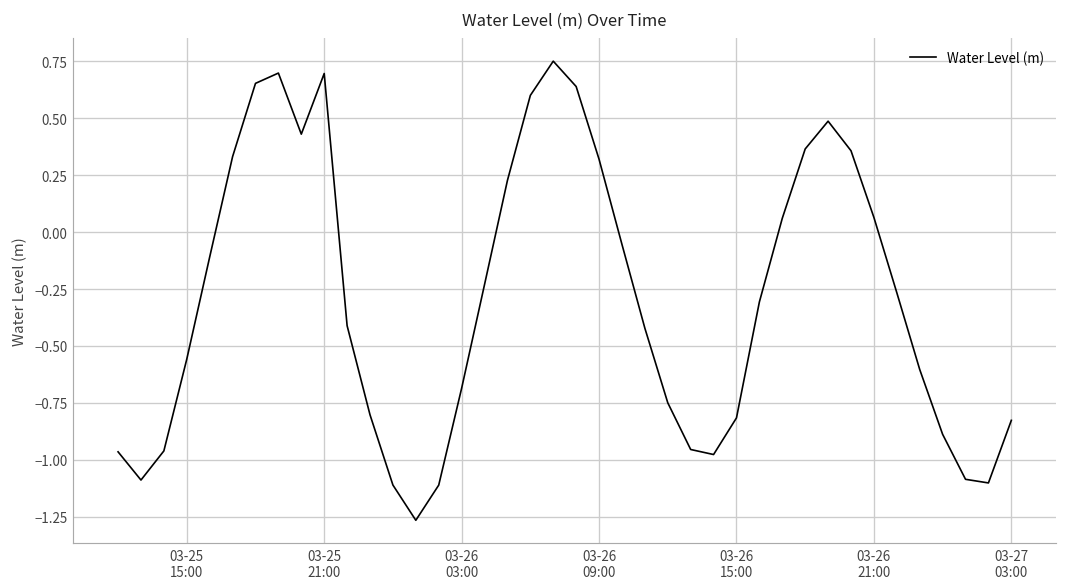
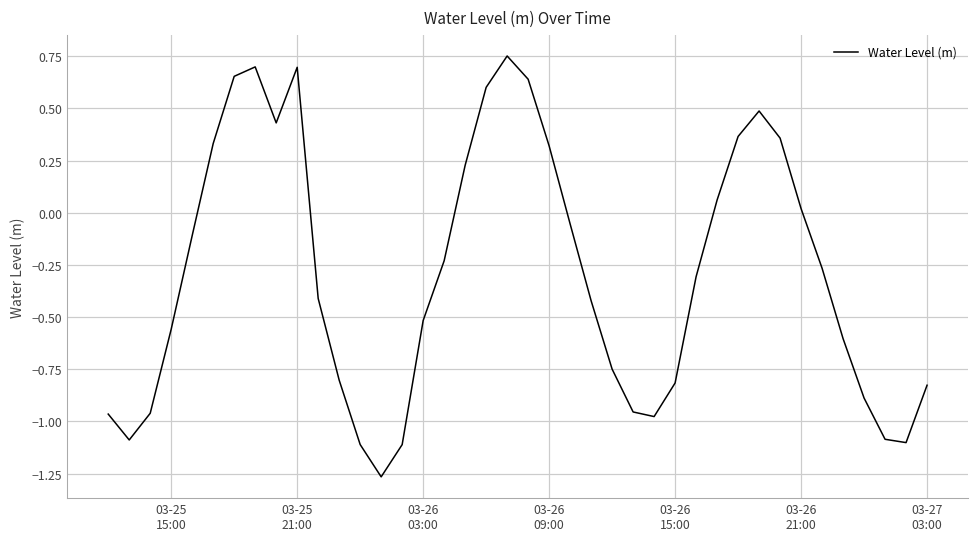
  {
    "03-25 15:00": -0.56,
    "03-25 21:00": 0.70,
-   "03-26 03:00": -0.69,
+   "03-26 03:00": -0.52,
    "03-26 09:00": 0.32,
    "03-26 15:00": -0.82,
-   "03-26 21:00": 0.06,
+   "03-26 21:00": 0.02,
    "03-27 03:00": -0.83
  }
